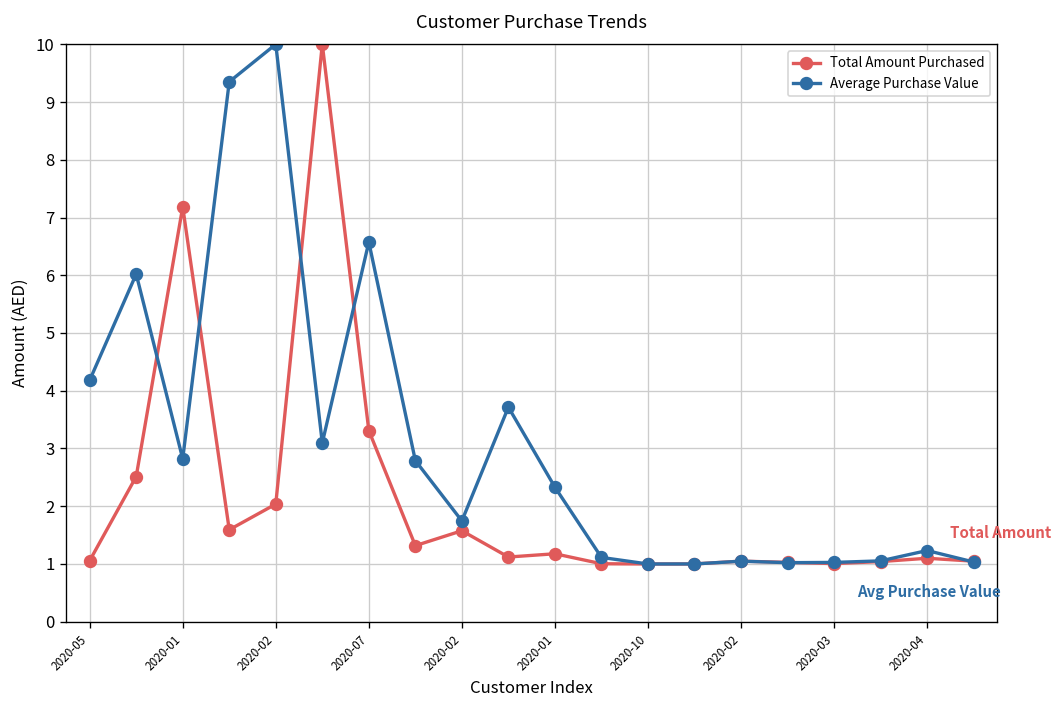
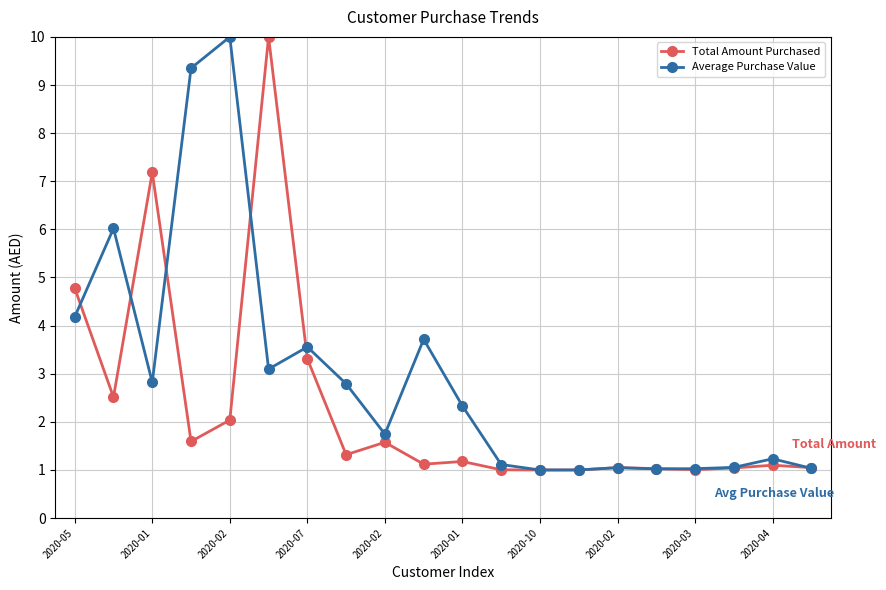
  {
    "Total Amount Purchased": {
-     "2020-05": 1.1,
+     "2020-05": 4.8,
      "2020-07": 3.3,
      "2020-04": 1.1
    },
    "Average Purchase Value": {
      "2020-05": 4.2,
-     "2020-07": 6.6,
+     "2020-07": 3.6,
      "2020-04": 1.2
    }
  }
